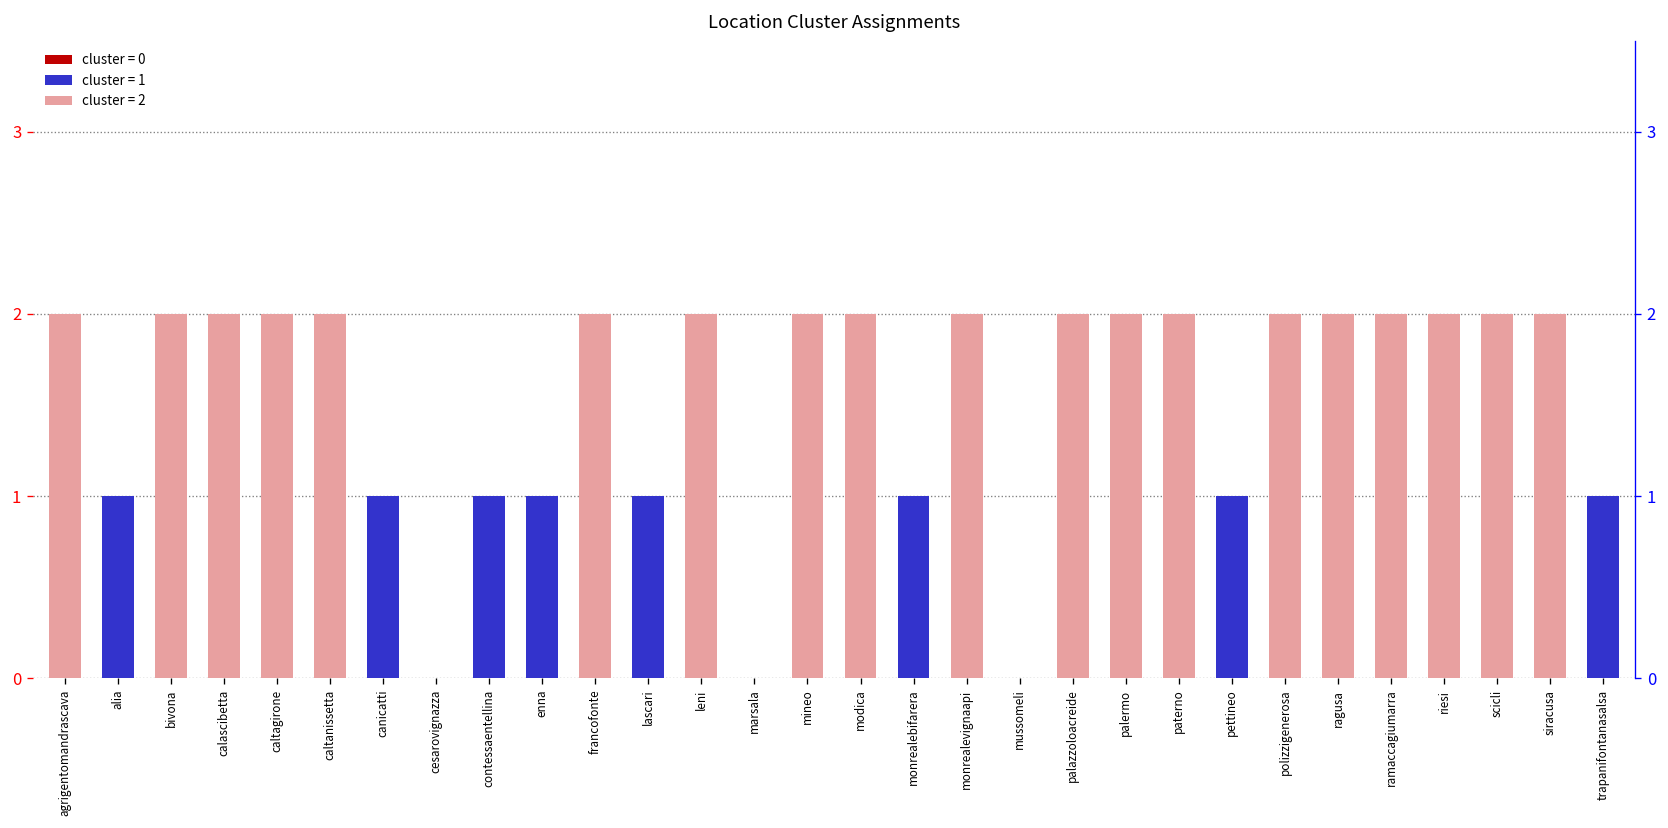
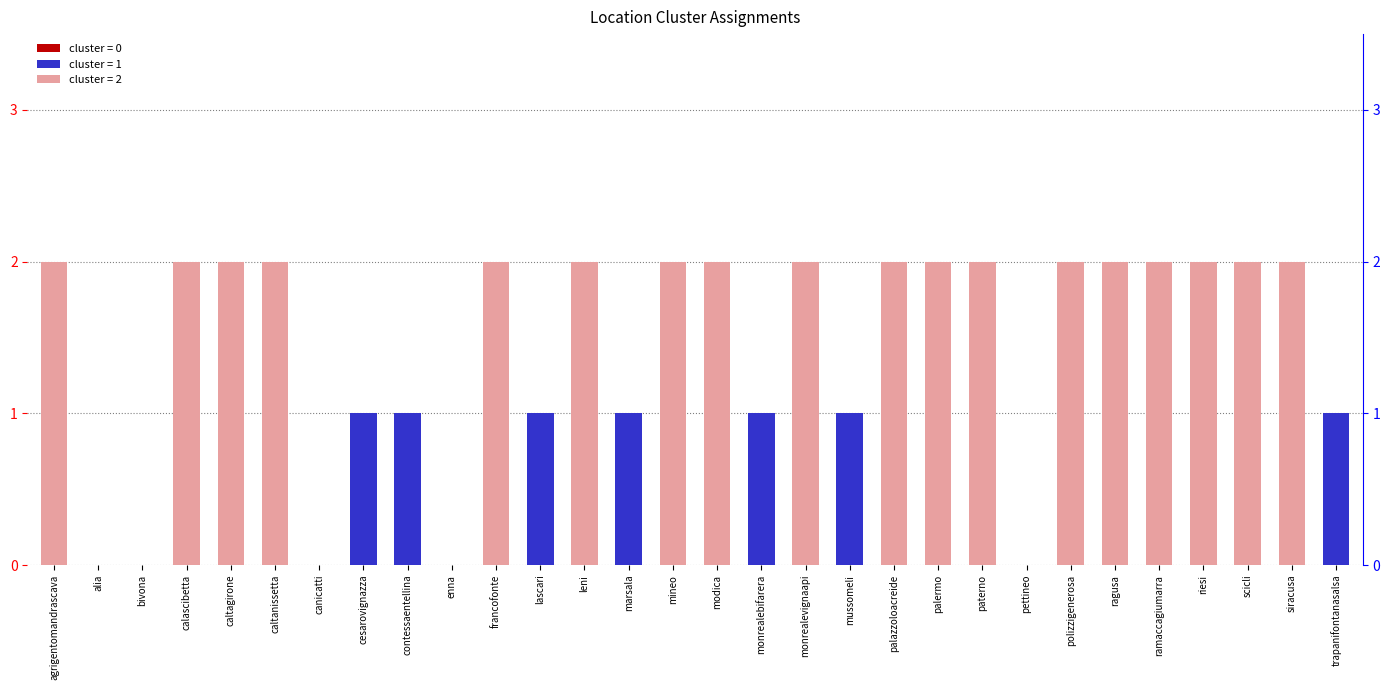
  {
    "agrigentomandrascava": 2,
-   "alia": 1,
-   "bivona": 2,
+   "alia": 0,
+   "bivona": 0,
    "calascibetta": 2,
    "caltagirone": 2,
    "caltanissetta": 2,
-   "canicatti": 1,
-   "cesarovignazza": 0,
+   "canicatti": 0,
+   "cesarovignazza": 1,
    "contessaentellina": 1,
-   "enna": 1,
+   "enna": 0,
    "francofonte": 2,
    "lascari": 1,
    "leni": 2,
-   "marsala": 0,
+   "marsala": 1,
    "mineo": 2,
    "modica": 2,
    "monrealebifarera": 1,
    "monrealevignaapi": 2,
-   "mussomeli": 0,
+   "mussomeli": 1,
    "palazzoloacreide": 2,
    "palermo": 2,
    "paterno": 2,
-   "pettineo": 1,
+   "pettineo": 0,
    "polizzigenerosa": 2,
    "ragusa": 2,
    "ramaccagiumarra": 2,
    "riesi": 2,
    "scicli": 2,
    "siracusa": 2,
    "trapanifontanasalsa": 1
  }
